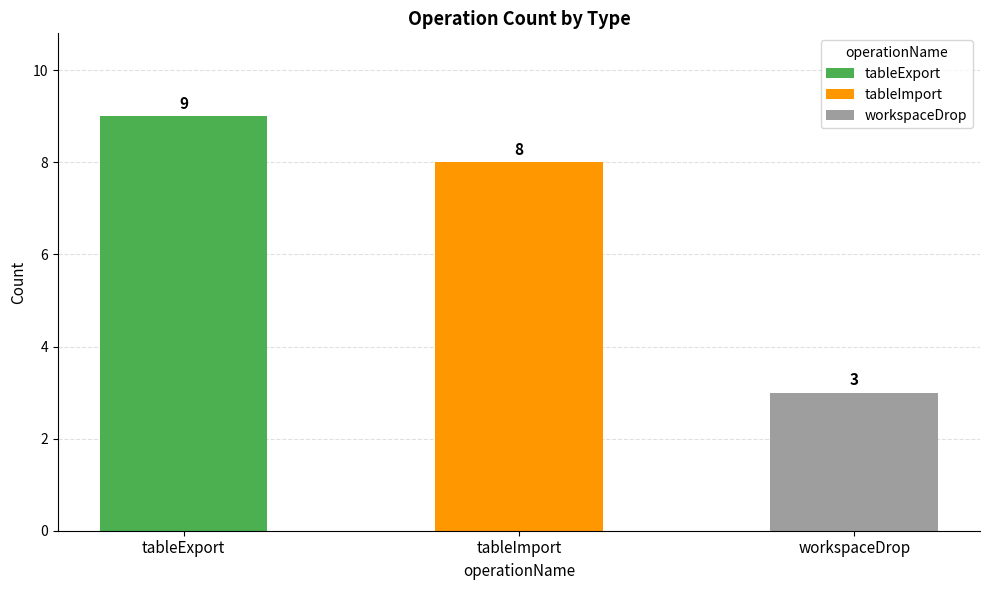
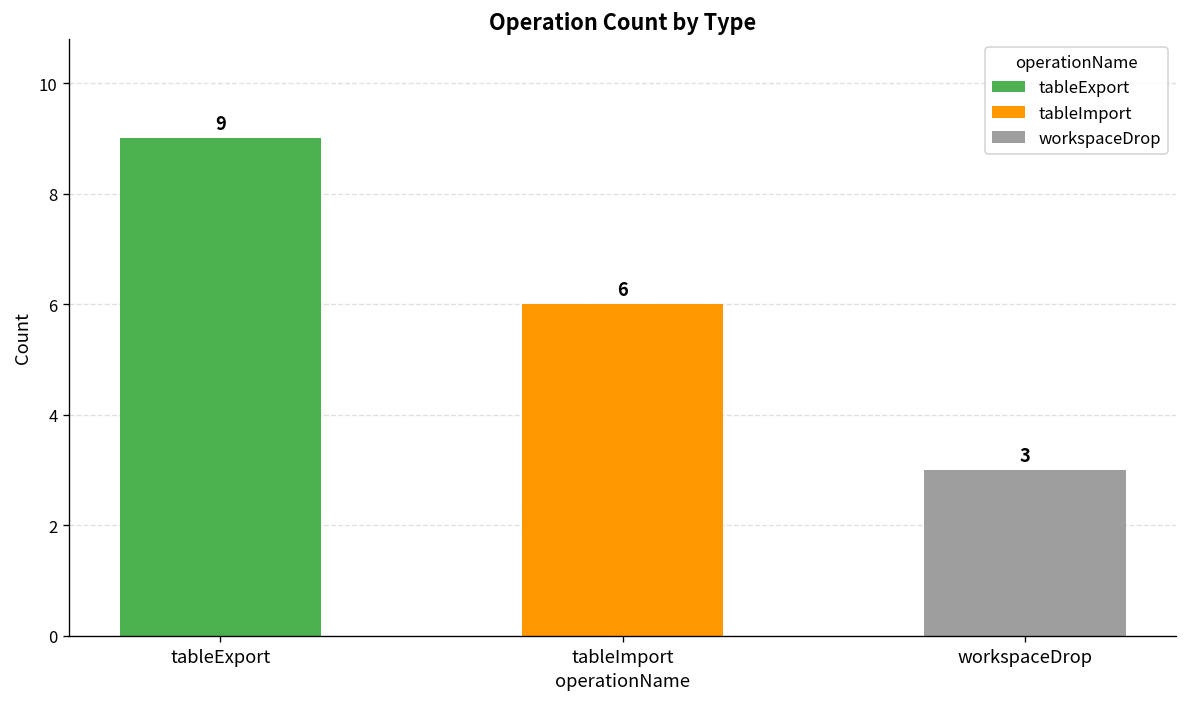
  {
    "tableExport": 9,
-   "tableImport": 8,
+   "tableImport": 6,
    "workspaceDrop": 3
  }
